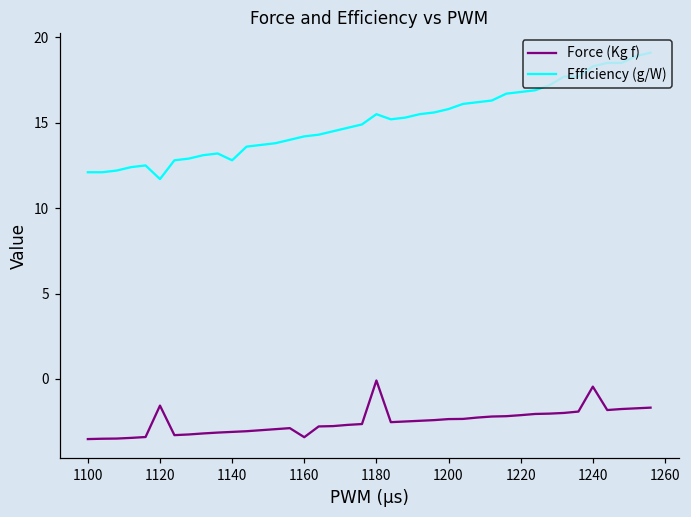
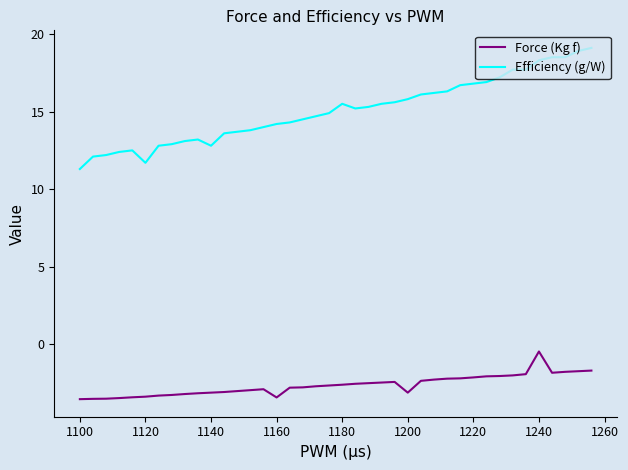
  {
    "Force (Kg f)": {
      "1100": -3.5,
-     "1120": -1.6,
+     "1120": -3.4,
      "1140": -3.1,
      "1160": -3.4,
-     "1180": -0.1,
-     "1200": -2.4,
+     "1180": -2.6,
+     "1200": -3.1,
      "1220": -2.1,
      "1240": -0.5
    },
    "Efficiency (g/W)": {
-     "1100": 12.1,
+     "1100": 11.3,
      "1120": 11.7,
      "1140": 12.8,
      "1160": 14.2,
      "1180": 15.5,
      "1200": 15.8,
      "1220": 16.8
    }
  }
